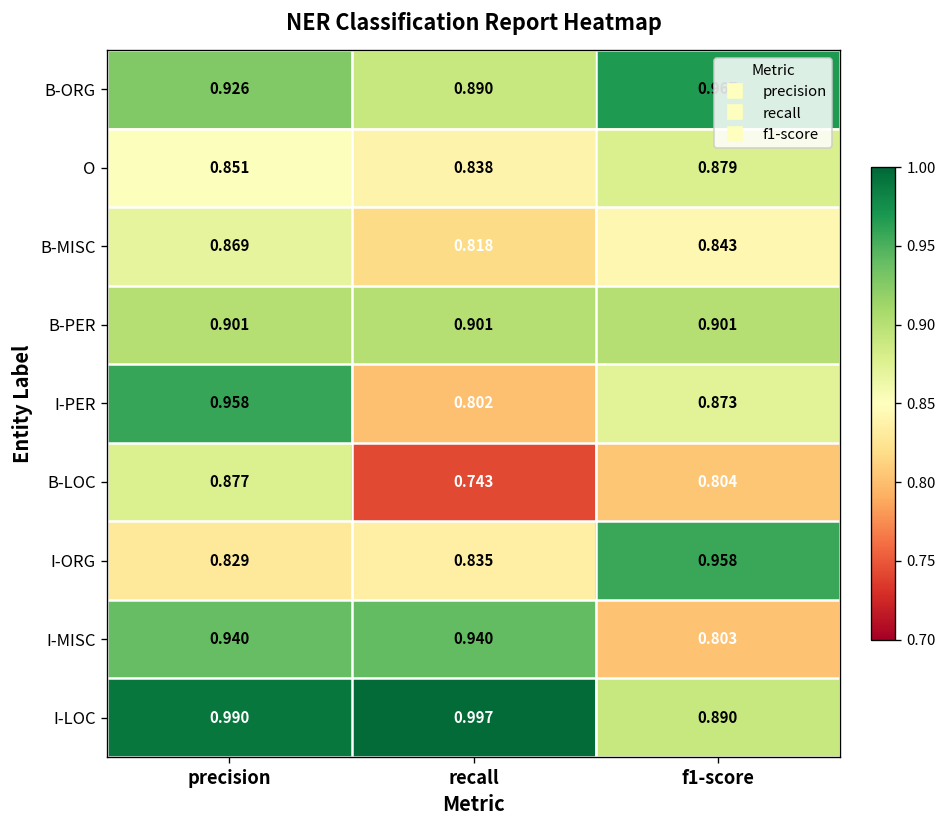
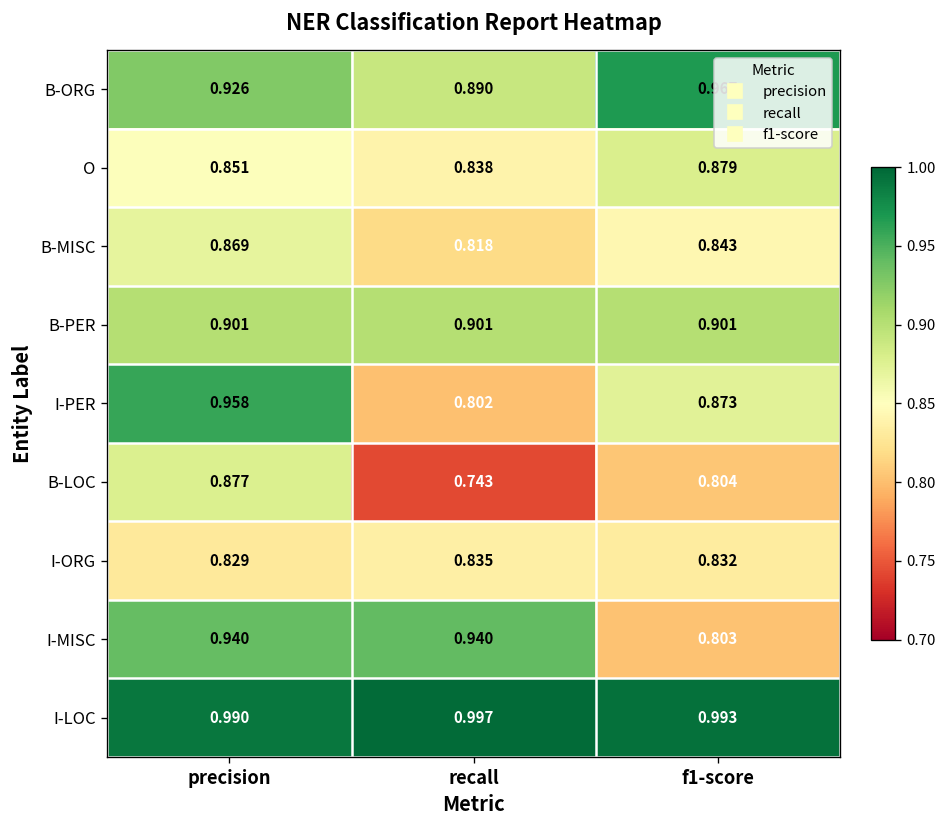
  {
    "B-ORG": {
      "precision": 0.926,
      "recall": 0.890
    },
    "O": {
      "precision": 0.851,
      "recall": 0.838,
      "f1-score": 0.879
    },
    "B-MISC": {
      "precision": 0.869,
      "recall": 0.818,
      "f1-score": 0.843
    },
    "B-PER": {
      "precision": 0.901,
      "recall": 0.901,
      "f1-score": 0.901
    },
    "I-PER": {
      "precision": 0.958,
      "recall": 0.802,
      "f1-score": 0.873
    },
    "B-LOC": {
      "precision": 0.877,
      "recall": 0.743,
      "f1-score": 0.804
    },
    "I-ORG": {
      "precision": 0.829,
      "recall": 0.835,
-     "f1-score": 0.958
+     "f1-score": 0.832
    },
    "I-MISC": {
      "precision": 0.940,
      "recall": 0.940,
      "f1-score": 0.803
    },
    "I-LOC": {
      "precision": 0.990,
      "recall": 0.997,
-     "f1-score": 0.890
+     "f1-score": 0.993
    }
  }
